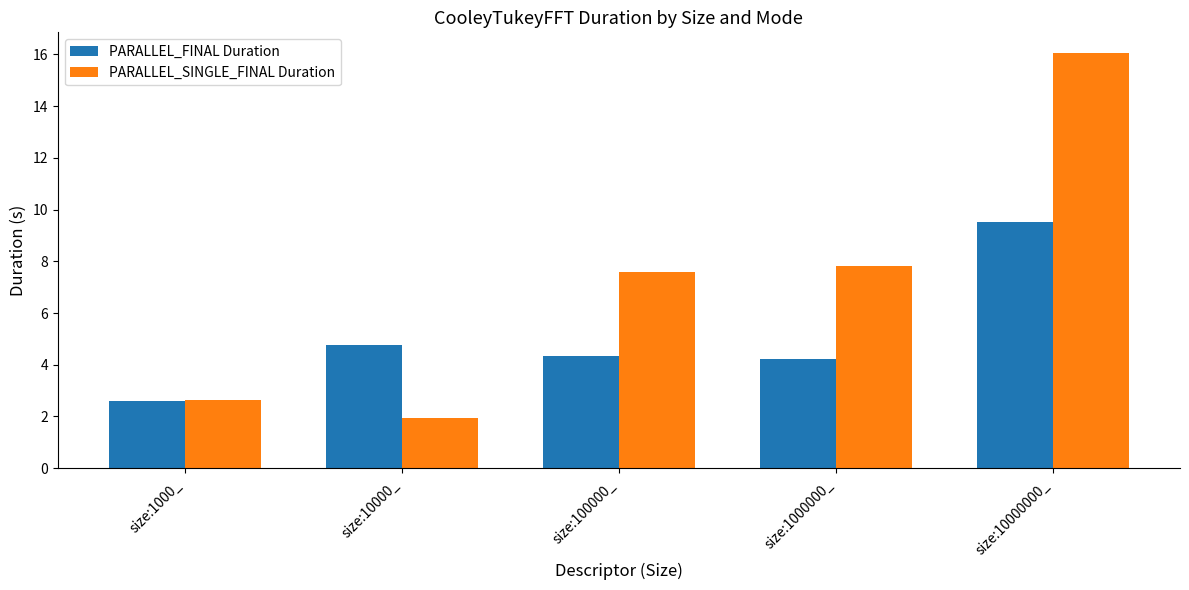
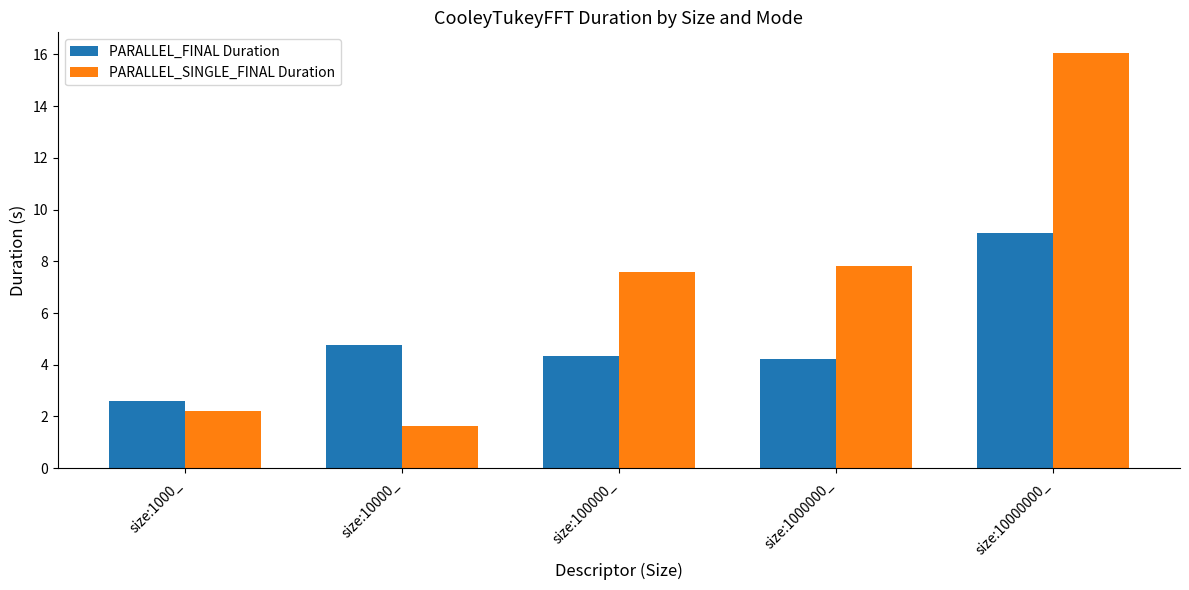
  {
    "PARALLEL_FINAL Duration": {
      "size:1000_": 2.6,
      "size:10000_": 4.8,
      "size:100000_": 4.3,
      "size:1000000_": 4.2,
-     "size:10000000_": 9.5
+     "size:10000000_": 9.1
    },
    "PARALLEL_SINGLE_FINAL Duration": {
-     "size:1000_": 2.7,
-     "size:10000_": 2.0,
+     "size:1000_": 2.2,
+     "size:10000_": 1.6,
      "size:100000_": 7.6,
      "size:1000000_": 7.8,
      "size:10000000_": 16.1
    }
  }
